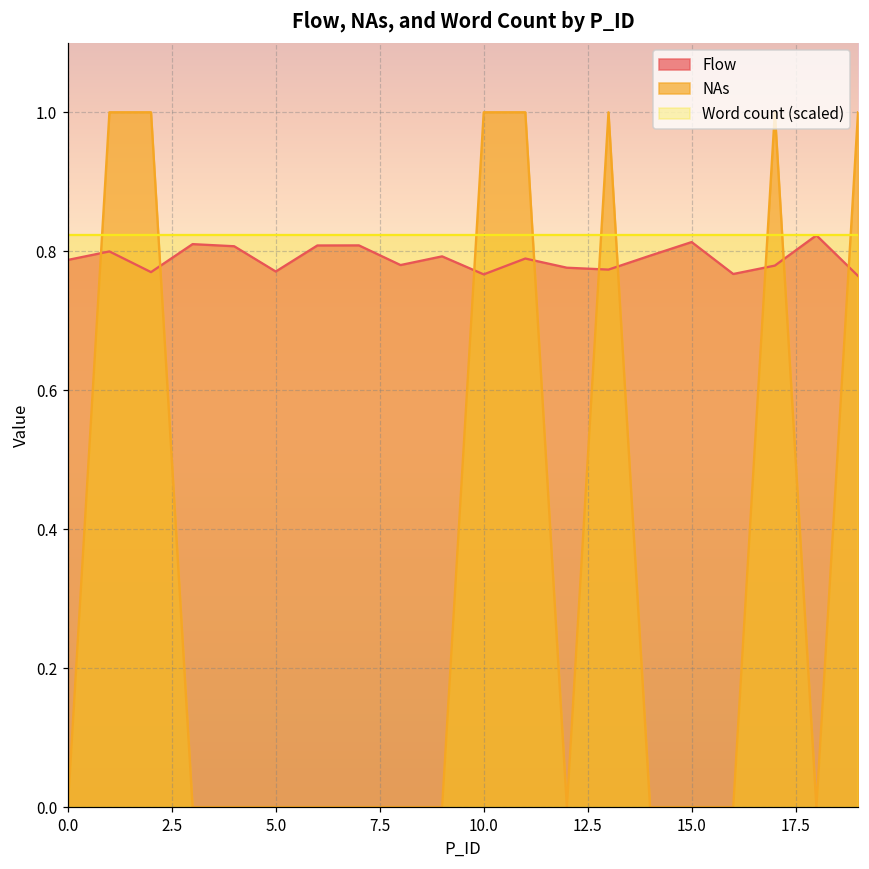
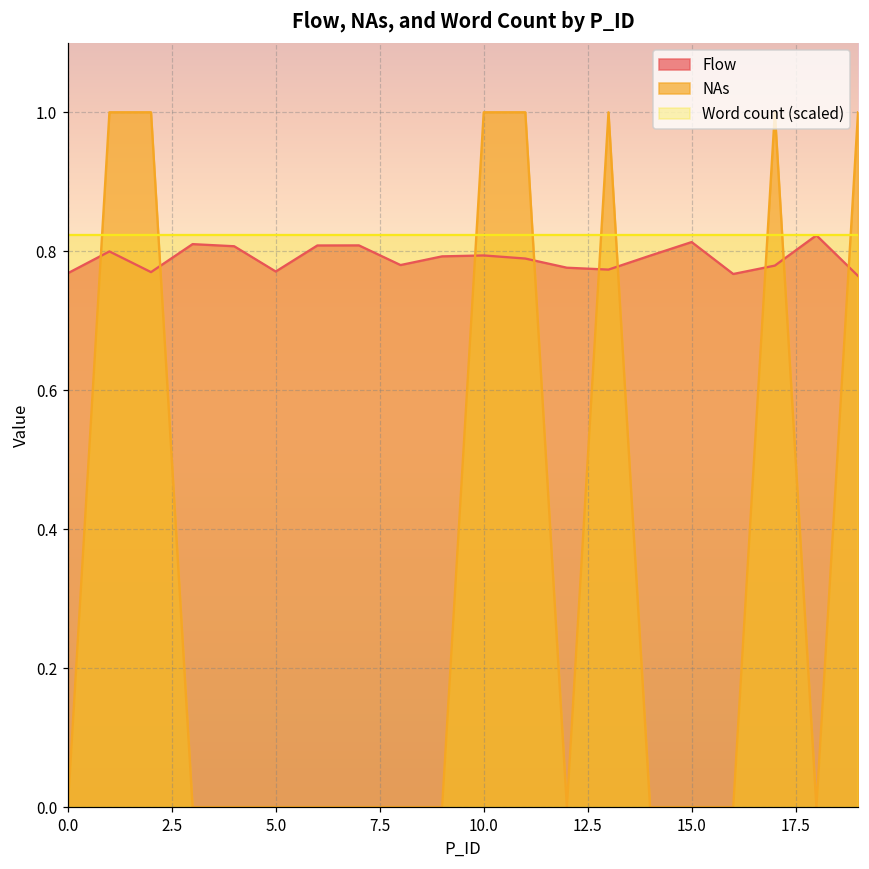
  {
    "Flow": {
-     "0.0": 0.79,
+     "0.0": 0.77,
      "5.0": 0.77,
-     "10.0": 0.77,
+     "10.0": 0.79,
      "15.0": 0.81
    },
    "NAs": {
      "0.0": 0.00,
      "5.0": 0.00,
      "10.0": 1.00,
      "15.0": 0.00
    },
    "Word count (scaled)": {
      "0.0": 0.82,
      "5.0": 0.82,
      "10.0": 0.82,
      "15.0": 0.82
    }
  }
